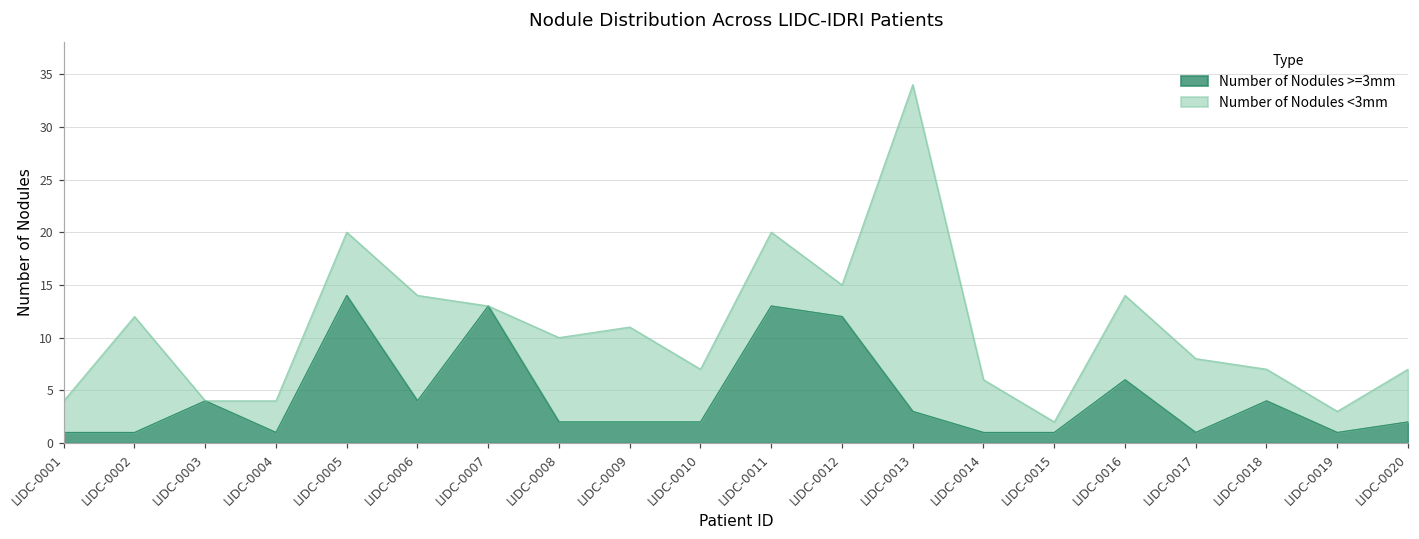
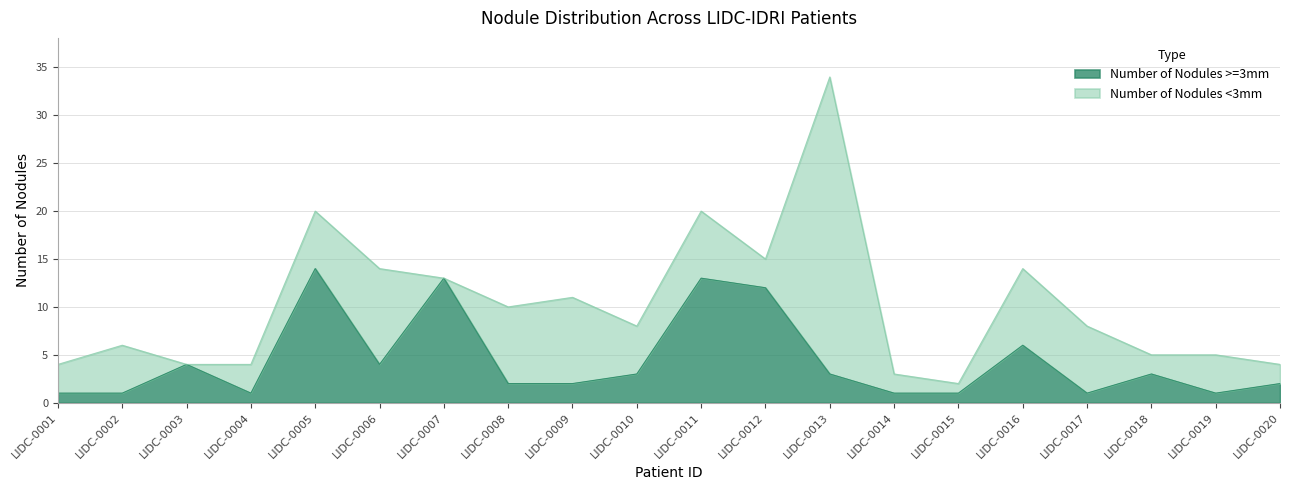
  {
    "Number of Nodules >=3mm": {
      "LIDC-0001": 1,
      "LIDC-0002": 1,
      "LIDC-0004": 1,
      "LIDC-0005": 14,
      "LIDC-0006": 4,
      "LIDC-0008": 2,
      "LIDC-0009": 2,
-     "LIDC-0010": 2,
+     "LIDC-0010": 3,
      "LIDC-0011": 13,
      "LIDC-0012": 12,
      "LIDC-0013": 3,
      "LIDC-0014": 1,
      "LIDC-0015": 1,
      "LIDC-0016": 6,
      "LIDC-0017": 1,
-     "LIDC-0018": 4,
+     "LIDC-0018": 3,
      "LIDC-0019": 1,
      "LIDC-0020": 2
    },
    "Number of Nodules <3mm": {
      "LIDC-0001": 3,
-     "LIDC-0002": 11,
+     "LIDC-0002": 5,
      "LIDC-0004": 3,
      "LIDC-0005": 6,
      "LIDC-0006": 10,
      "LIDC-0008": 8,
      "LIDC-0009": 9,
      "LIDC-0010": 5,
      "LIDC-0011": 7,
      "LIDC-0012": 3,
      "LIDC-0013": 31,
-     "LIDC-0014": 5,
+     "LIDC-0014": 2,
      "LIDC-0015": 1,
      "LIDC-0016": 8,
      "LIDC-0017": 7,
-     "LIDC-0018": 3,
-     "LIDC-0019": 2,
-     "LIDC-0020": 5
+     "LIDC-0018": 2,
+     "LIDC-0019": 4,
+     "LIDC-0020": 2
    }
  }
